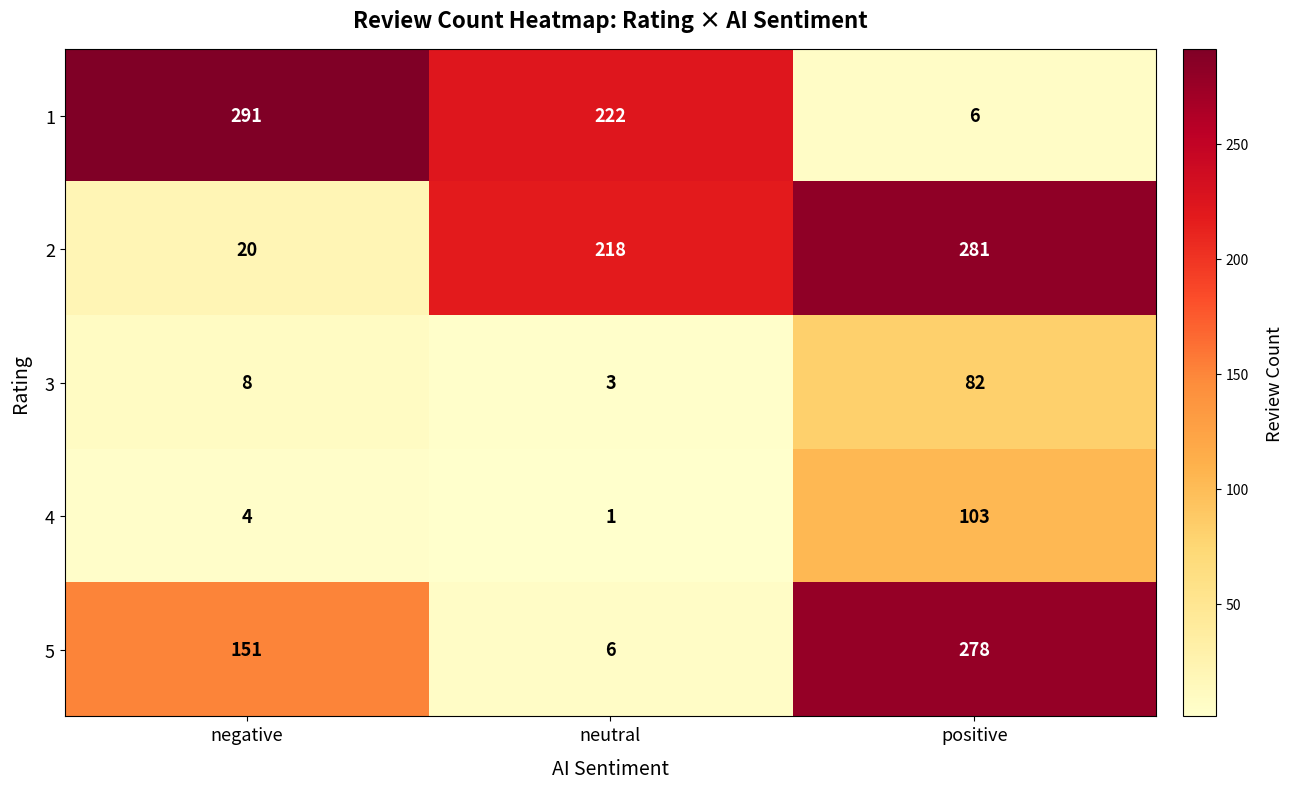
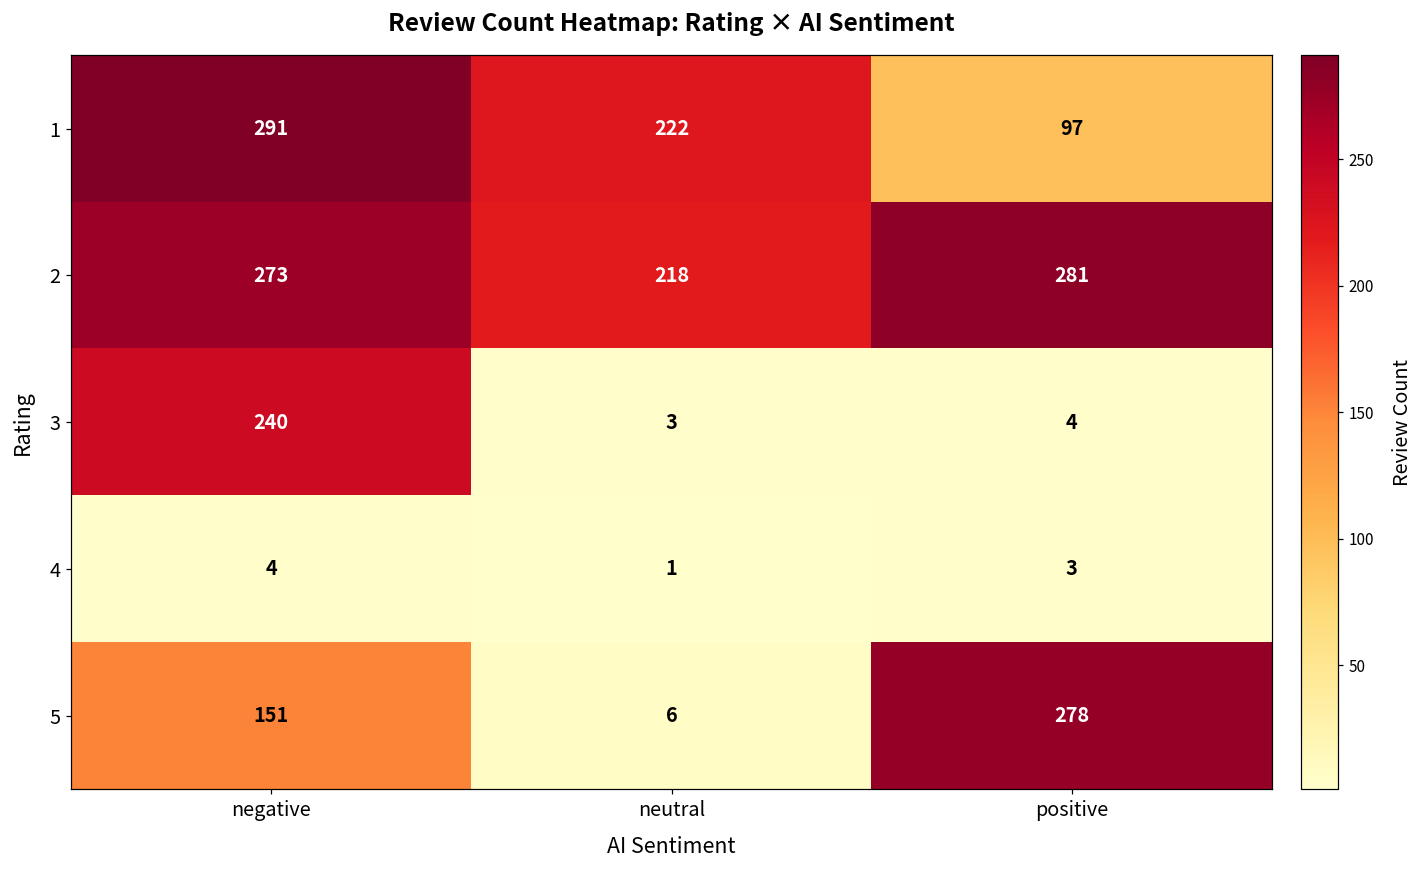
  {
    "1": {
      "negative": 291,
      "neutral": 222,
-     "positive": 6
+     "positive": 97
    },
    "2": {
-     "negative": 20,
+     "negative": 273,
      "neutral": 218,
      "positive": 281
    },
    "3": {
-     "negative": 8,
+     "negative": 240,
      "neutral": 3,
-     "positive": 82
+     "positive": 4
    },
    "4": {
      "negative": 4,
      "neutral": 1,
-     "positive": 103
+     "positive": 3
    },
    "5": {
      "negative": 151,
      "neutral": 6,
      "positive": 278
    }
  }
